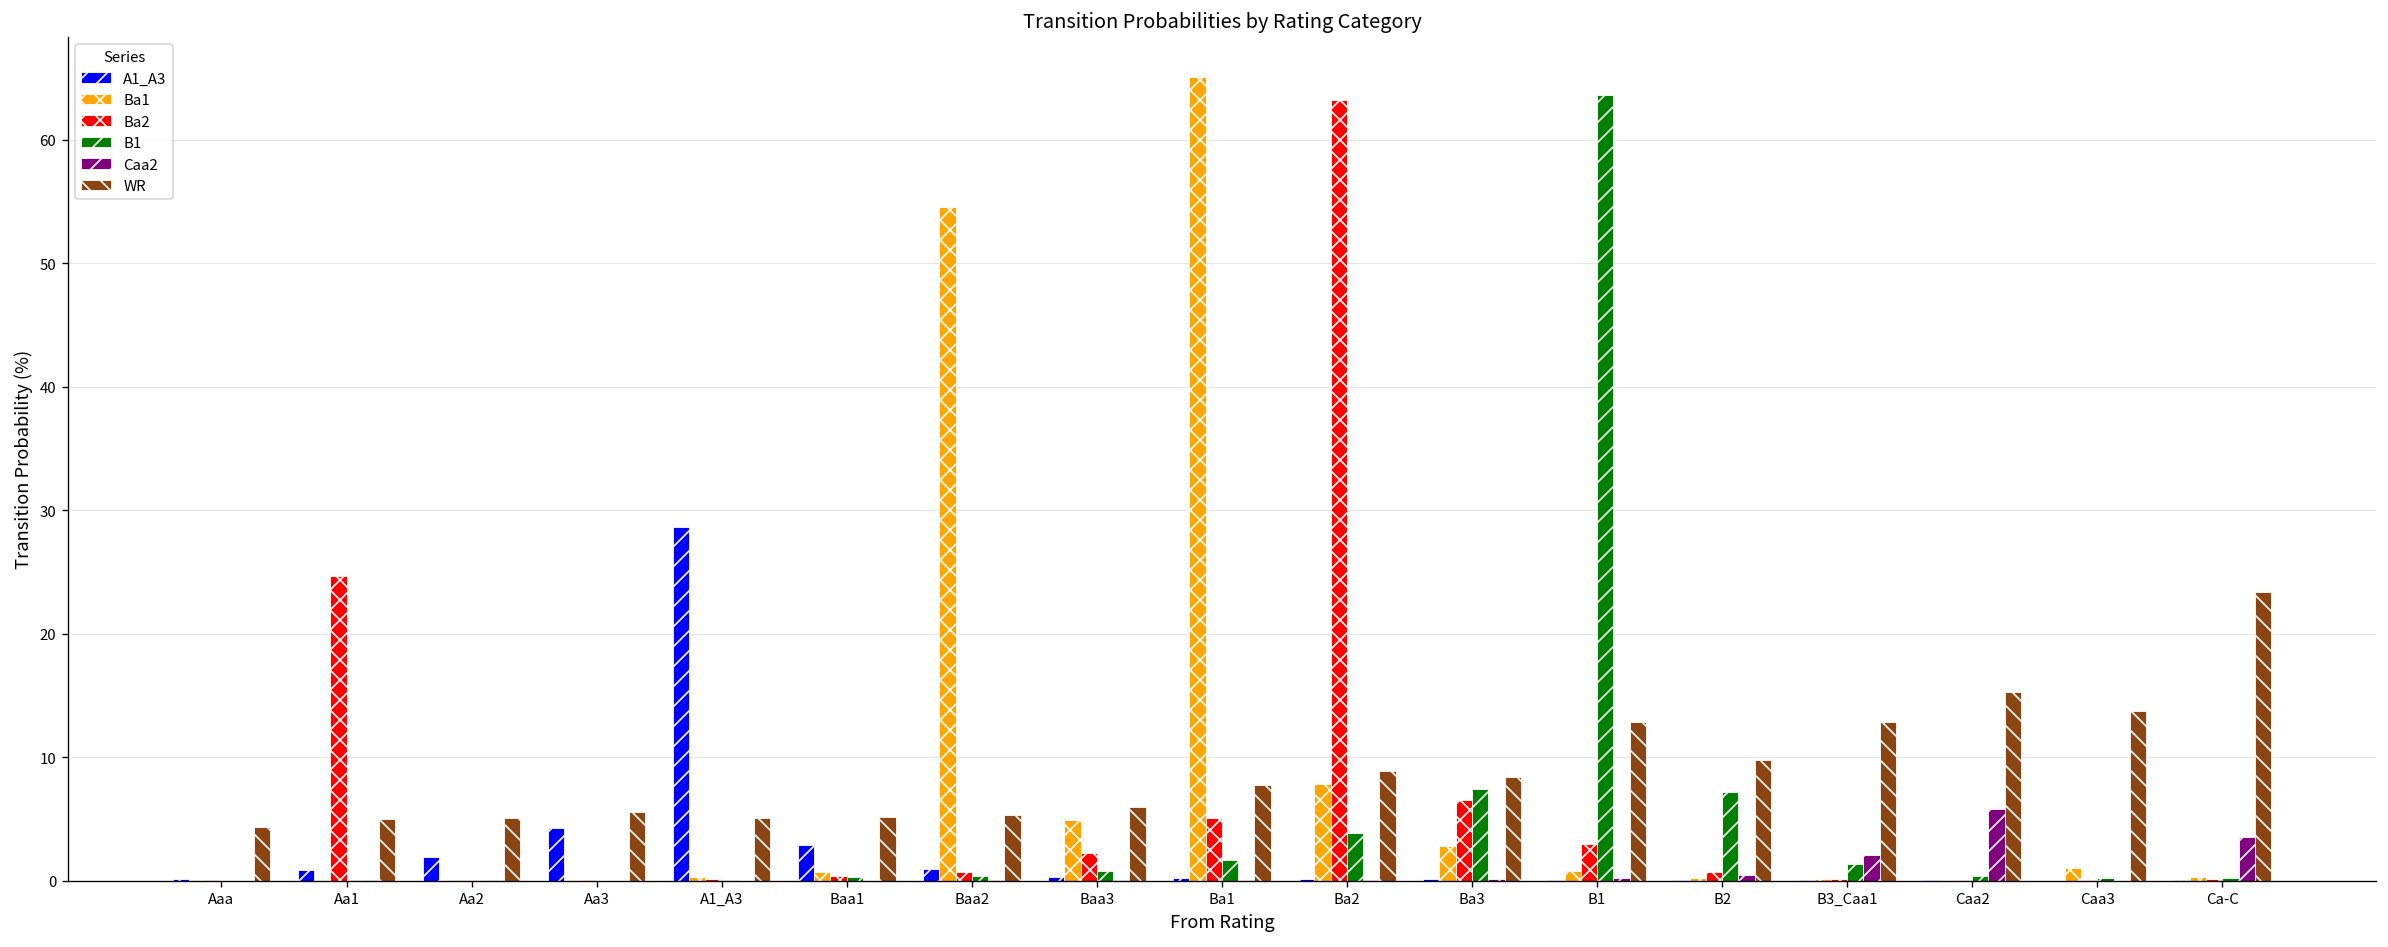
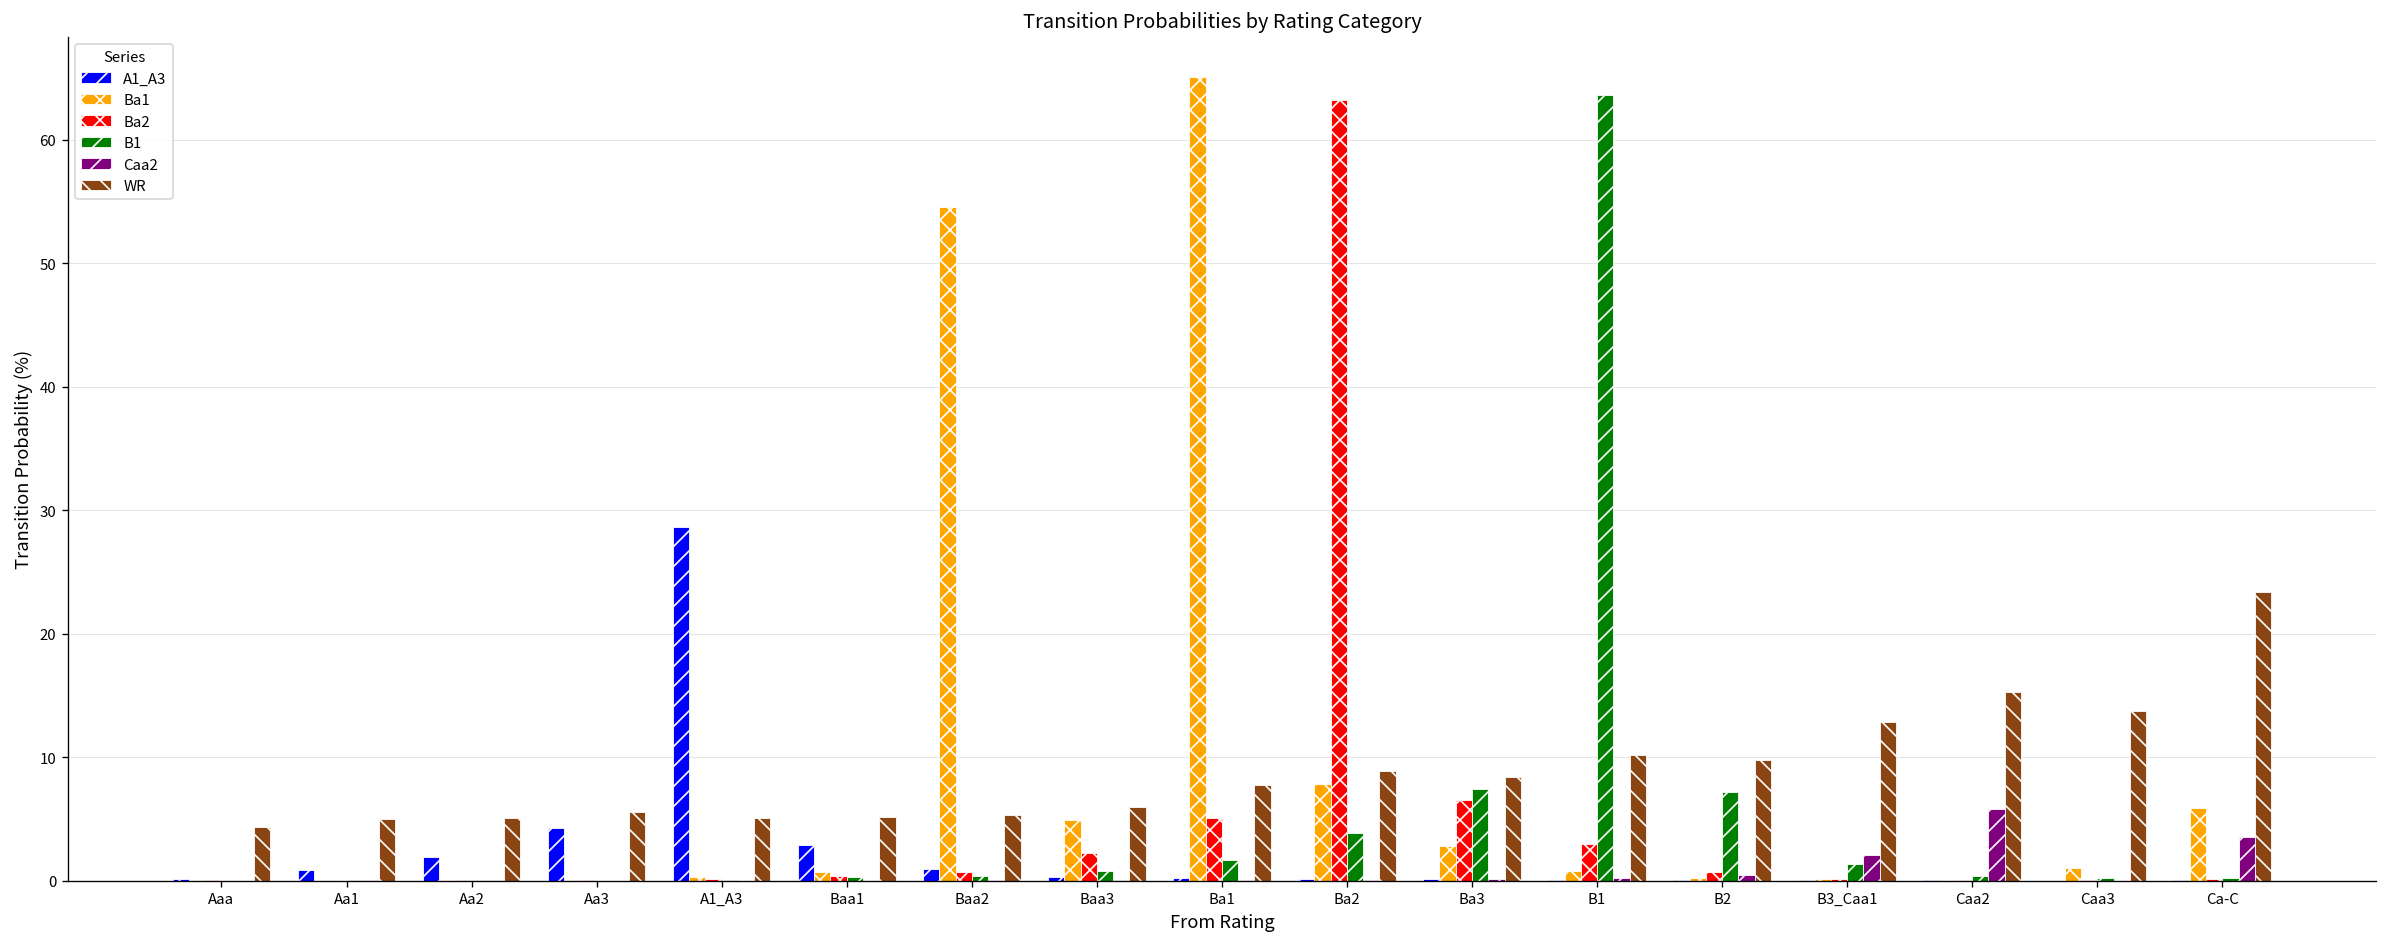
  {
    "A1_A3": {
      "Aa1": 0.9,
      "Aa2": 1.9,
      "Aa3": 4.3,
      "A1_A3": 28.7,
      "Baa1": 2.9,
      "Baa2": 1.0,
      "Baa3": 0.3,
      "Caa3": 0.0
    },
    "Ba1": {
      "A1_A3": 0.3,
      "Baa1": 0.7,
      "Baa2": 54.5,
      "Baa3": 4.9,
      "Ba1": 65.1,
      "Ba2": 7.9,
      "Ba3": 2.8,
      "B1": 0.8,
      "Caa3": 1.0,
-     "Ca-C": 0.3
+     "Ca-C": 5.9
    },
    "Ba2": {
-     "Aa1": 24.7,
+     "Aa1": 0.0,
      "Baa1": 0.4,
      "Baa2": 0.7,
      "Baa3": 2.2,
      "Ba1": 5.1,
      "Ba2": 63.2,
      "Ba3": 6.5,
      "B1": 2.9,
      "B2": 0.7
    },
    "B1": {
      "Baa1": 0.3,
      "Baa2": 0.4,
      "Baa3": 0.8,
      "Ba1": 1.7,
      "Ba2": 3.8,
      "Ba3": 7.4,
      "B1": 63.6,
      "B2": 7.2,
      "B3_Caa1": 1.3,
      "Caa2": 0.4
    },
    "Caa2": {
      "Aaa": 0.0,
      "B2": 0.4,
      "B3_Caa1": 2.1,
      "Caa2": 5.8,
      "Caa3": 0.0,
      "Ca-C": 3.6
    },
    "WR": {
      "Aaa": 4.3,
      "Aa1": 5.0,
      "Aa2": 5.1,
      "Aa3": 5.5,
      "A1_A3": 5.1,
      "Baa1": 5.2,
      "Baa2": 5.3,
      "Baa3": 5.9,
      "Ba1": 7.7,
      "Ba2": 8.9,
      "Ba3": 8.4,
-     "B1": 12.9,
+     "B1": 10.2,
      "B2": 9.8,
      "B3_Caa1": 12.9,
      "Caa2": 15.3,
      "Caa3": 13.8,
      "Ca-C": 23.4
    }
  }
